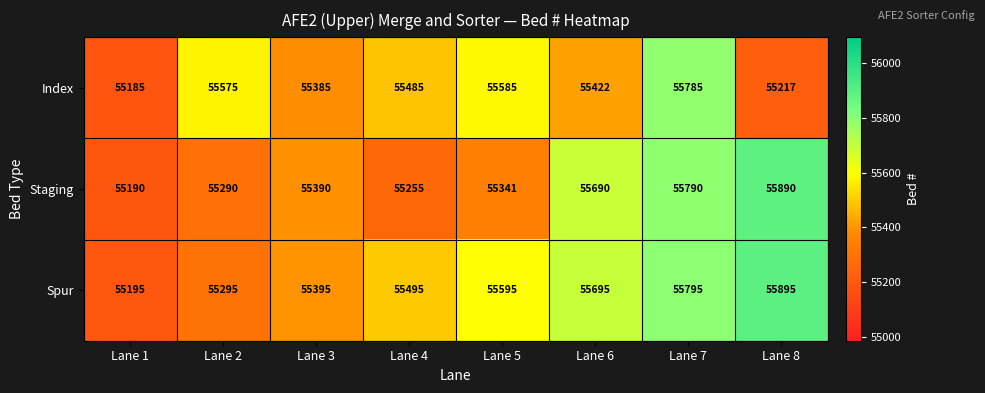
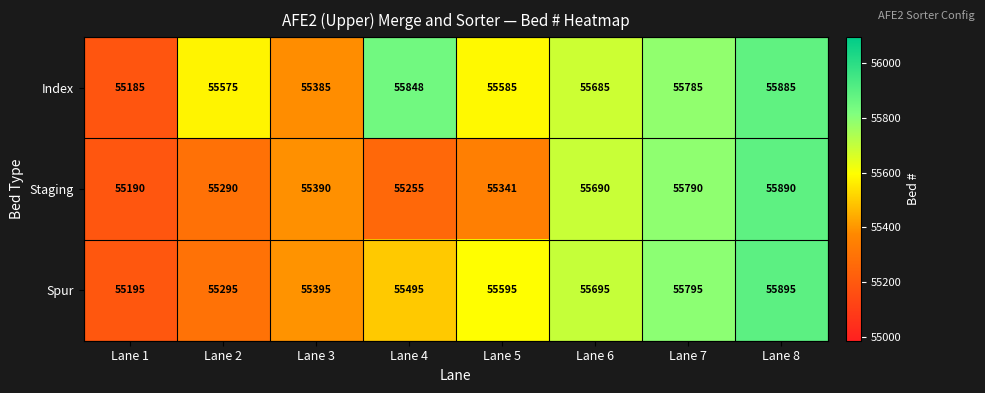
  {
    "Index": {
      "Lane 1": 55185,
      "Lane 2": 55575,
      "Lane 3": 55385,
-     "Lane 4": 55485,
+     "Lane 4": 55848,
      "Lane 5": 55585,
-     "Lane 6": 55422,
+     "Lane 6": 55685,
      "Lane 7": 55785,
-     "Lane 8": 55217
+     "Lane 8": 55885
    },
    "Staging": {
      "Lane 1": 55190,
      "Lane 2": 55290,
      "Lane 3": 55390,
      "Lane 4": 55255,
      "Lane 5": 55341,
      "Lane 6": 55690,
      "Lane 7": 55790,
      "Lane 8": 55890
    },
    "Spur": {
      "Lane 1": 55195,
      "Lane 2": 55295,
      "Lane 3": 55395,
      "Lane 4": 55495,
      "Lane 5": 55595,
      "Lane 6": 55695,
      "Lane 7": 55795,
      "Lane 8": 55895
    }
  }
